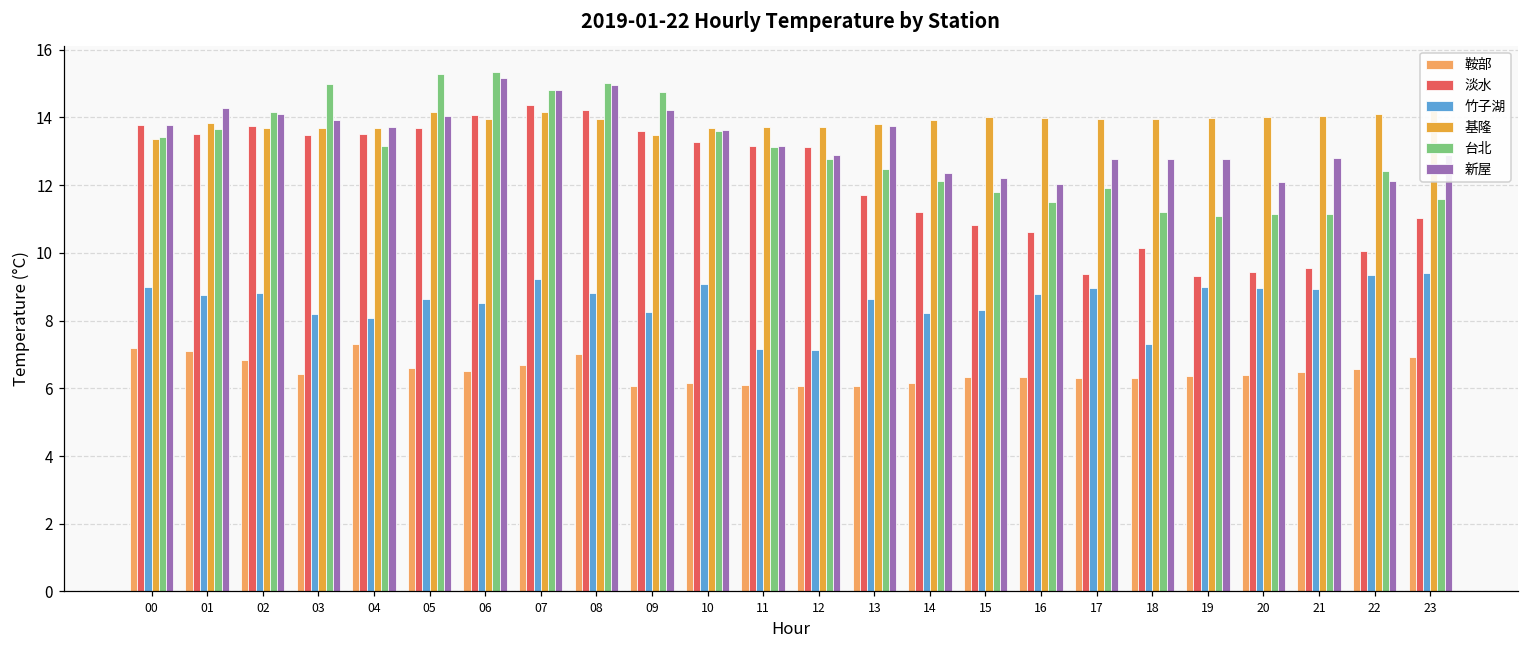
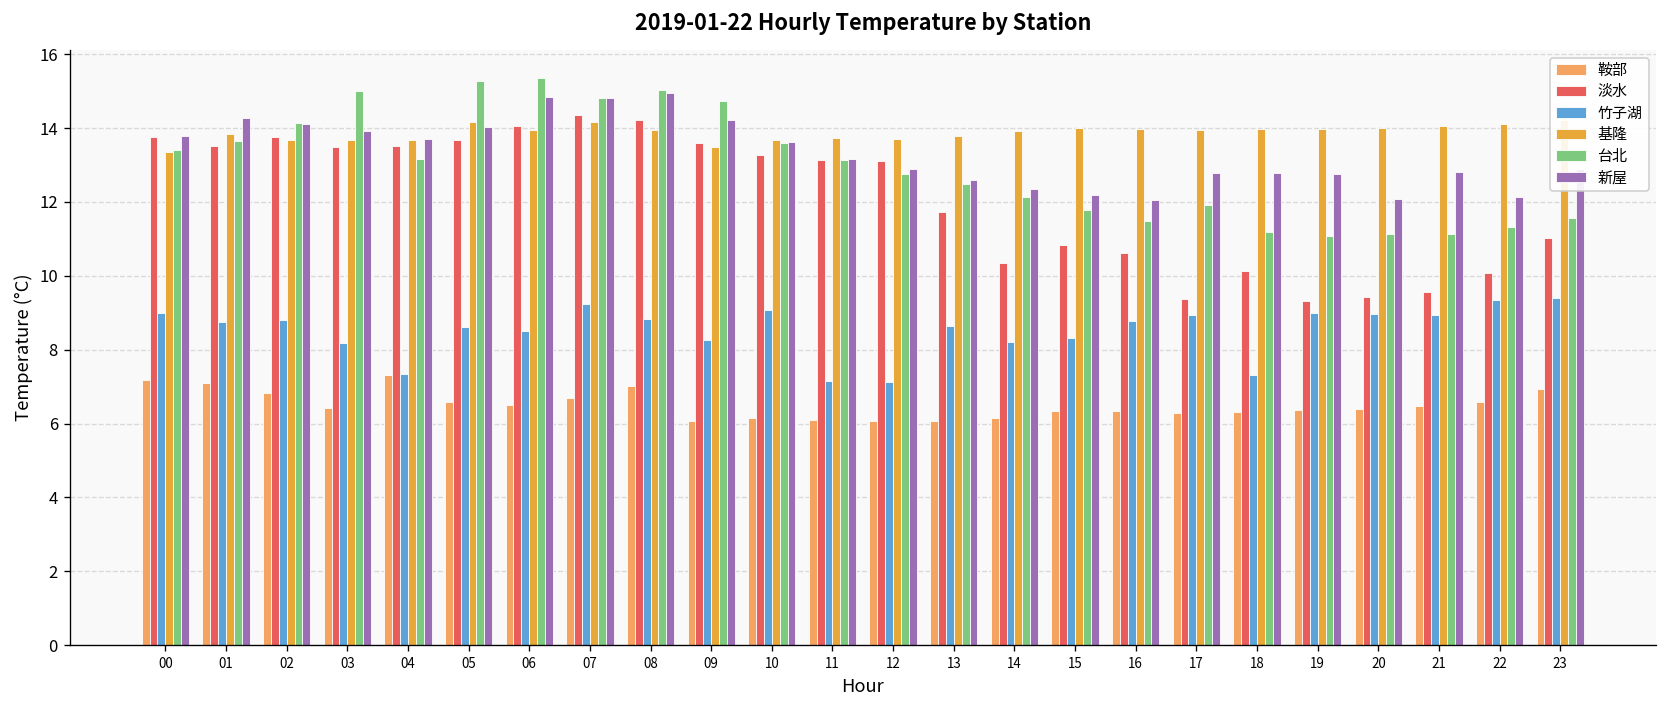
  {
    "淡水": {
      "00": 13.8,
      "01": 13.5,
      "02": 13.7,
      "03": 13.5,
      "04": 13.5,
      "05": 13.7,
      "06": 14.1,
      "07": 14.4,
      "08": 14.2,
      "09": 13.6,
      "10": 13.3,
      "11": 13.1,
      "12": 13.1,
      "13": 11.7,
-     "14": 11.2,
+     "14": 10.3,
      "15": 10.8,
      "16": 10.6,
      "17": 9.4,
      "18": 10.1,
      "19": 9.3,
      "20": 9.4,
      "21": 9.6,
      "22": 10.1,
      "23": 11.0
    },
    "竹子湖": {
      "00": 9.0,
      "01": 8.7,
      "02": 8.8,
      "03": 8.2,
-     "04": 8.1,
+     "04": 7.3,
      "05": 8.6,
      "06": 8.5,
      "07": 9.2,
      "08": 8.8,
      "09": 8.3,
      "10": 9.1,
      "11": 7.2,
      "12": 7.1,
      "13": 8.6,
      "14": 8.2,
      "15": 8.3,
      "16": 8.8,
      "17": 8.9,
      "18": 7.3,
      "19": 9.0,
      "20": 9.0,
      "21": 8.9,
      "22": 9.3,
      "23": 9.4
    },
    "台北": {
      "00": 13.4,
      "01": 13.7,
      "02": 14.1,
      "03": 15.0,
      "04": 13.2,
      "05": 15.3,
      "06": 15.3,
      "07": 14.8,
      "08": 15.0,
      "09": 14.7,
      "10": 13.6,
      "11": 13.1,
      "12": 12.8,
      "13": 12.5,
      "14": 12.1,
      "15": 11.8,
      "16": 11.5,
      "17": 11.9,
      "18": 11.2,
      "19": 11.1,
      "20": 11.1,
      "21": 11.1,
-     "22": 12.4,
+     "22": 11.3,
      "23": 11.6
    },
    "新屋": {
      "00": 13.8,
      "01": 14.3,
      "02": 14.1,
      "03": 13.9,
      "04": 13.7,
      "05": 14.0,
-     "06": 15.2,
+     "06": 14.8,
      "07": 14.8,
      "08": 15.0,
      "09": 14.2,
      "10": 13.6,
      "11": 13.2,
      "12": 12.9,
-     "13": 13.7,
+     "13": 12.6,
      "14": 12.4,
      "15": 12.2,
      "16": 12.0,
      "17": 12.8,
      "18": 12.8,
      "19": 12.8,
      "20": 12.1,
      "21": 12.8,
      "22": 12.1
    }
  }
